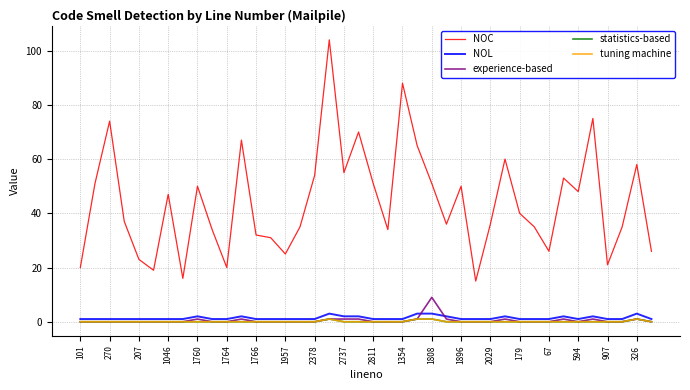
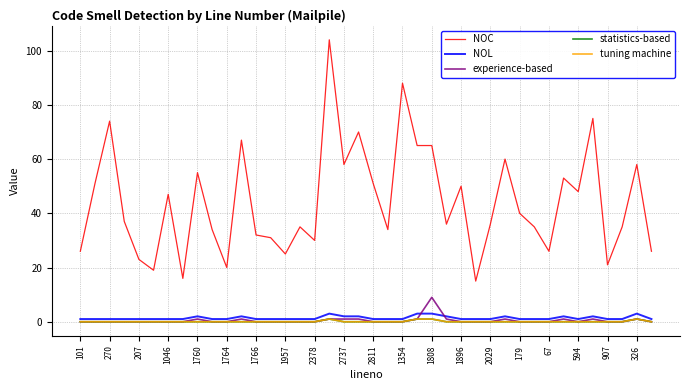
  {
    "NOC": {
-     "101": 20,
+     "101": 26,
      "270": 74,
      "207": 23,
      "1046": 47,
-     "1760": 50,
+     "1760": 55,
      "1764": 20,
      "1766": 32,
      "1957": 25,
-     "2378": 54,
-     "2737": 55,
+     "2378": 30,
+     "2737": 58,
      "2811": 51,
      "1354": 88,
-     "1808": 51,
+     "1808": 65,
      "1896": 50,
      "2029": 36,
      "179": 40,
      "67": 26,
      "594": 48,
      "907": 21,
      "326": 58
    },
    "NOL": {
      "101": 1,
      "270": 1,
      "207": 1,
      "1046": 1,
      "1760": 2,
      "1764": 1,
      "1766": 1,
      "1957": 1,
      "2378": 1,
      "2737": 2,
      "2811": 1,
      "1354": 1,
      "1808": 3,
      "1896": 1,
      "2029": 1,
      "179": 1,
      "67": 1,
      "594": 1,
      "907": 1,
      "326": 3
    },
    "experience-based": {
      "1760": 1,
      "2737": 1,
      "1808": 9
    },
    "tuning machine": {
      "1760": 0,
      "2737": 0,
      "1808": 1
    }
  }
